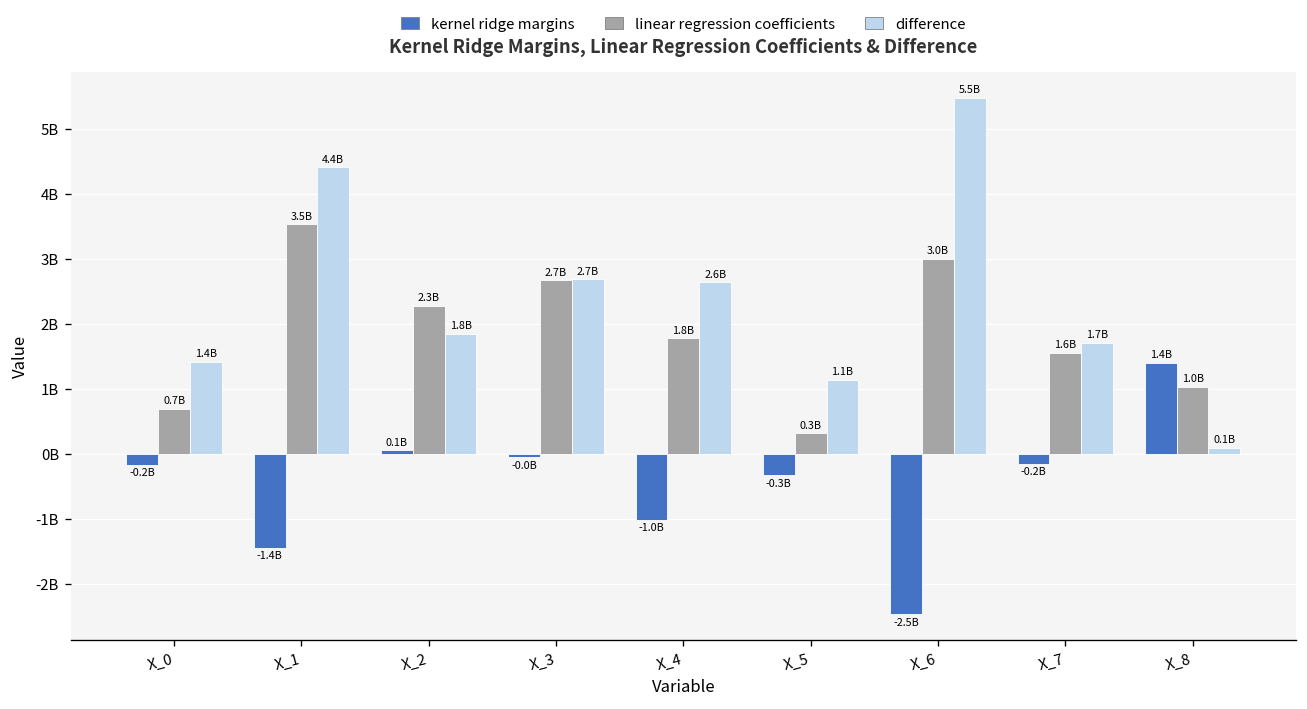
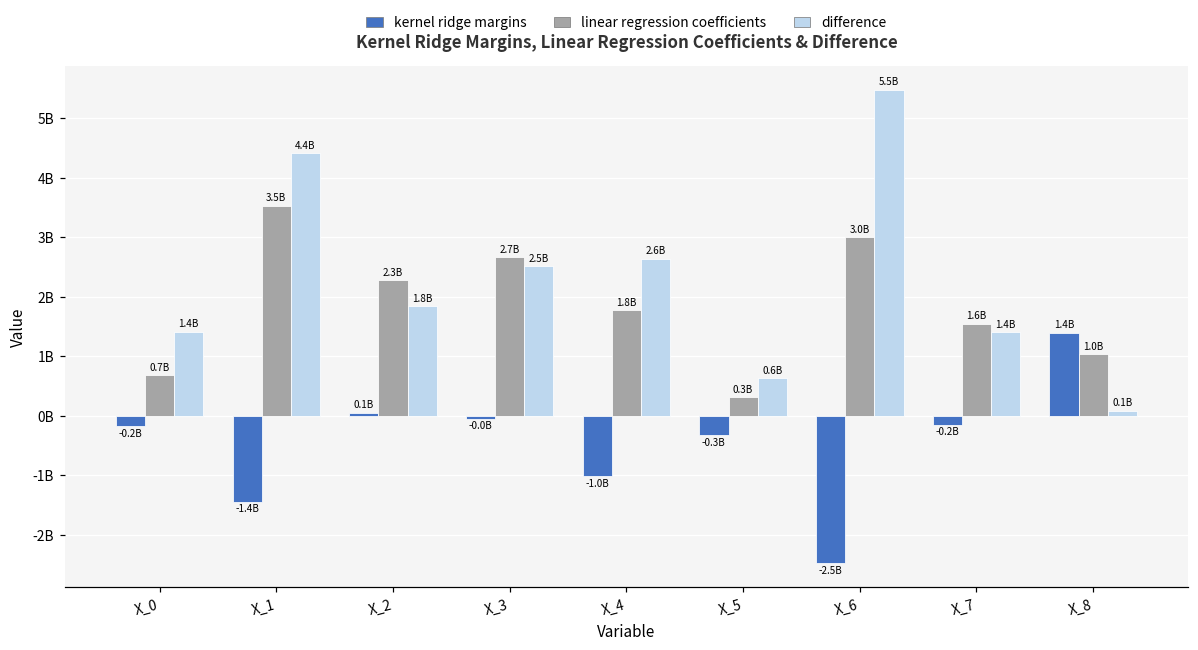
  {
    "kernel ridge margins": {
      "X_0": "-0.2B",
      "X_1": "-1.4B",
      "X_2": "0.1B",
      "X_4": "-1.0B",
      "X_5": "-0.3B",
      "X_6": "-2.5B",
      "X_7": "-0.2B",
      "X_8": "1.4B"
    },
    "linear regression coefficients": {
      "X_0": "0.7B",
      "X_1": "3.5B",
      "X_2": "2.3B",
      "X_3": "2.7B",
      "X_4": "1.8B",
      "X_5": "0.3B",
      "X_6": "3.0B",
      "X_7": "1.6B",
      "X_8": "1.0B"
    },
    "difference": {
      "X_0": "1.4B",
      "X_1": "4.4B",
      "X_2": "1.8B",
-     "X_3": "2.7B",
+     "X_3": "2.5B",
      "X_4": "2.6B",
-     "X_5": "1.1B",
+     "X_5": "0.6B",
      "X_6": "5.5B",
-     "X_7": "1.7B",
+     "X_7": "1.4B",
      "X_8": "0.1B"
    }
  }
